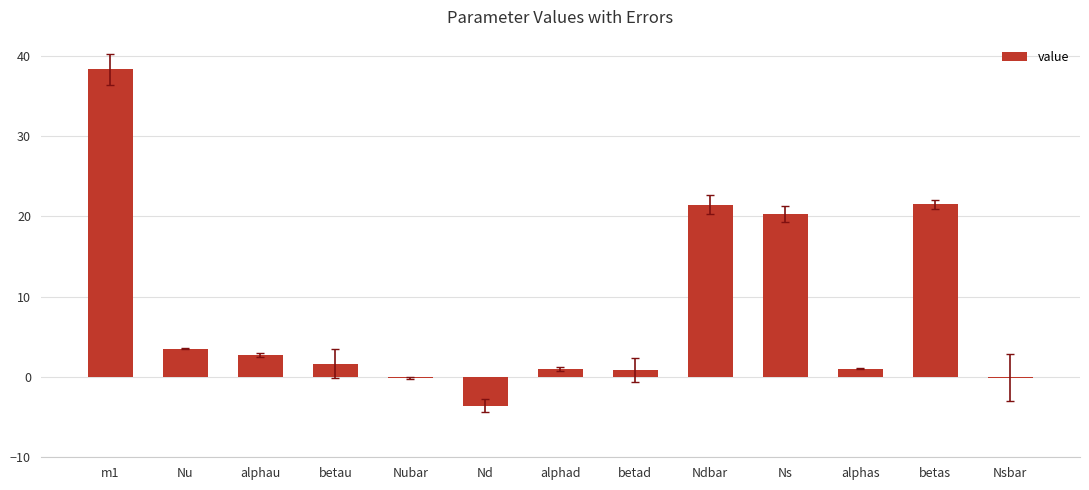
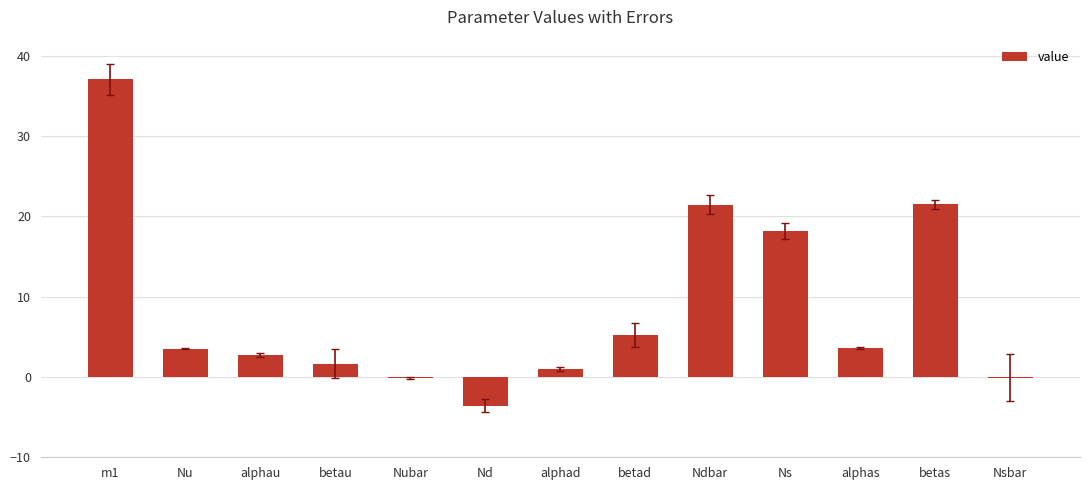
  {
    "value": {
-     "m1": 38,
+     "m1": 37,
      "Nu": 4,
      "alphau": 3,
      "betau": 2,
      "Nd": -4,
      "alphad": 1,
-     "betad": 1,
+     "betad": 5,
      "Ndbar": 21,
-     "Ns": 20,
-     "alphas": 1,
+     "Ns": 18,
+     "alphas": 4,
      "betas": 22
    }
  }
